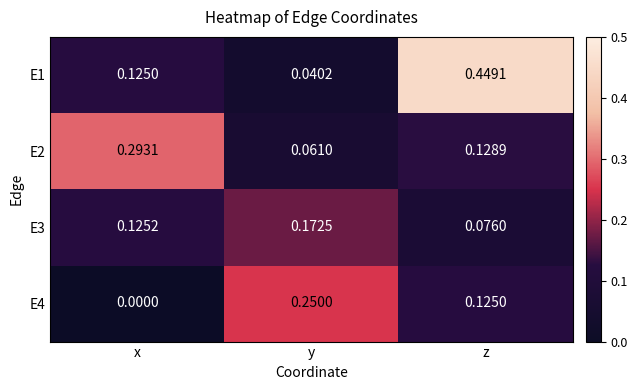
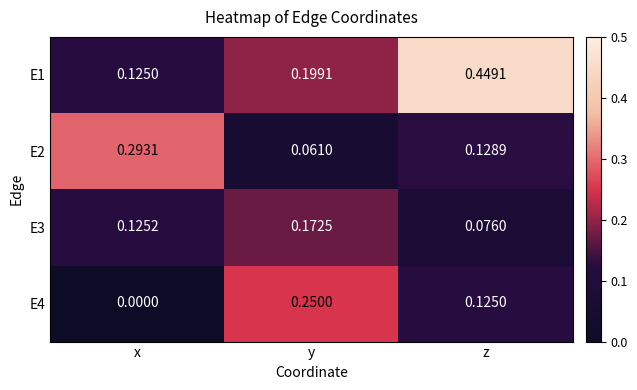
  {
    "E1": {
      "x": 0.1250,
-     "y": 0.0402,
+     "y": 0.1991,
      "z": 0.4491
    },
    "E2": {
      "x": 0.2931,
      "y": 0.0610,
      "z": 0.1289
    },
    "E3": {
      "x": 0.1252,
      "y": 0.1725,
      "z": 0.0760
    },
    "E4": {
      "x": 0.0000,
      "y": 0.2500,
      "z": 0.1250
    }
  }
